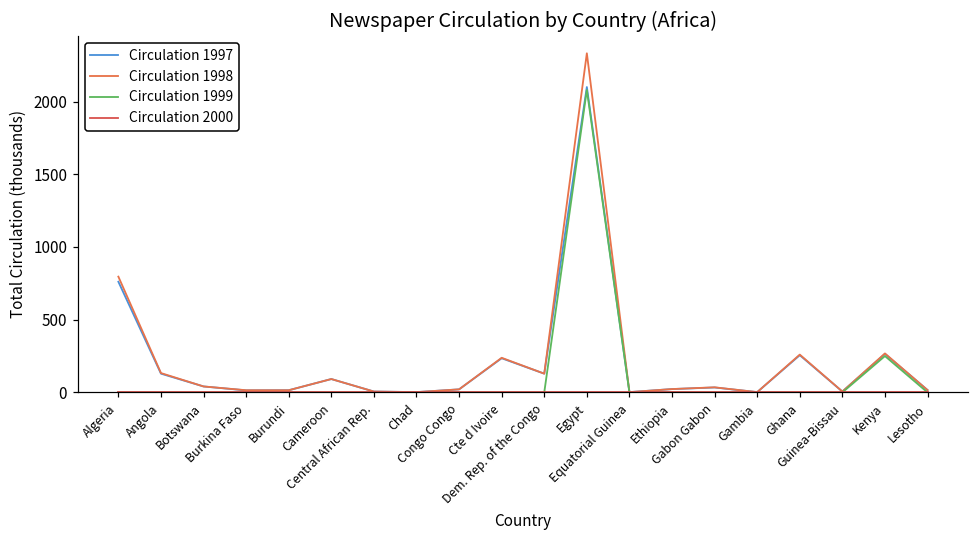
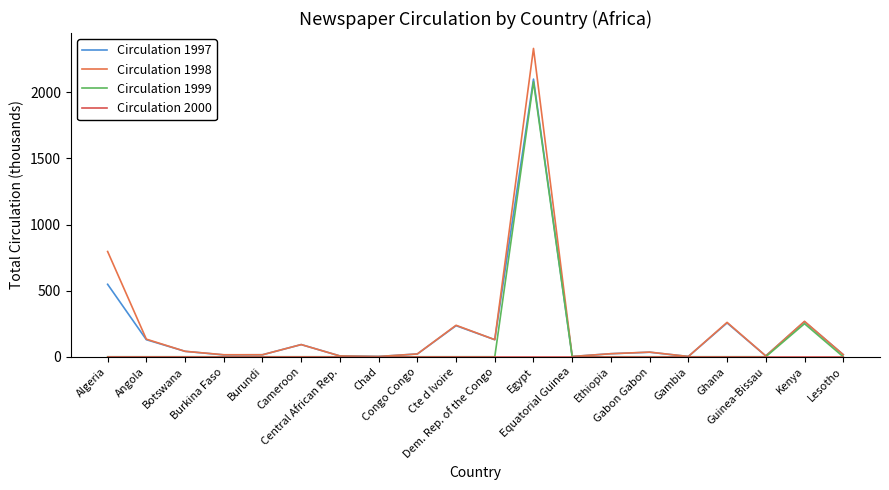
  {
    "Circulation 1997": {
-     "Algeria": 760,
+     "Algeria": 550,
      "Egypt": 2100
    },
    "Circulation 1999": {
      "Egypt": 2080
    }
  }
